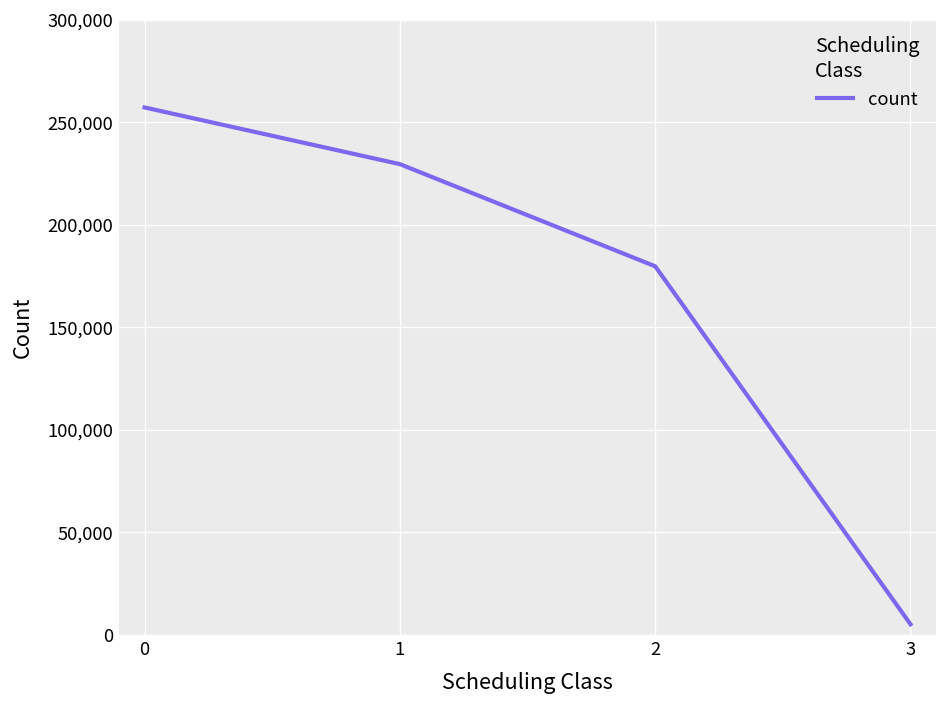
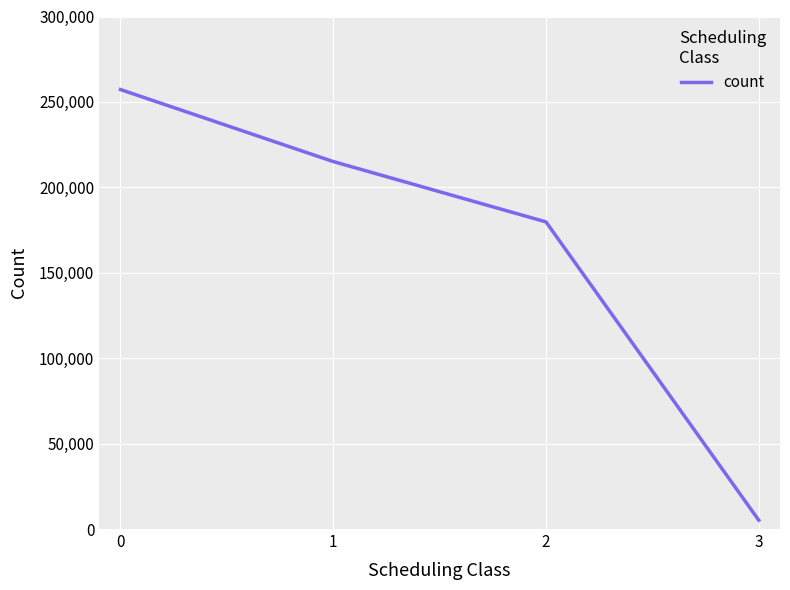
  {
    "0": "257,000",
-   "1": "230,000",
+   "1": "215,000",
    "2": "180,000",
    "3": "5,000"
  }
